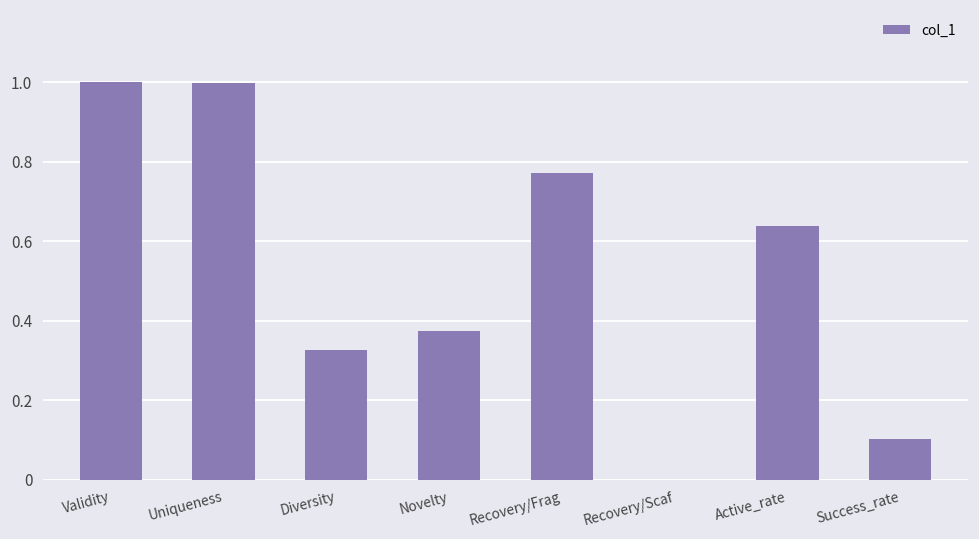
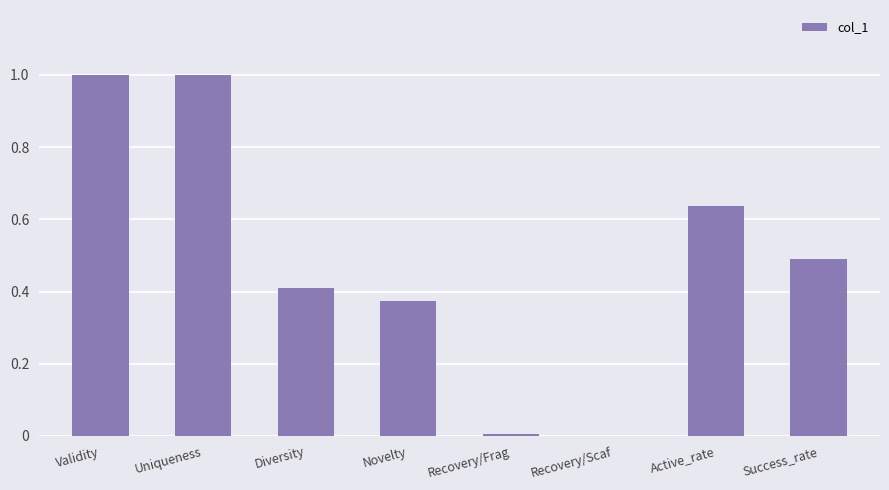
  {
    "Validity": 1.00,
    "Uniqueness": 1.00,
-   "Diversity": 0.33,
+   "Diversity": 0.41,
    "Novelty": 0.37,
-   "Recovery/Frag": 0.77,
+   "Recovery/Frag": 0.01,
    "Recovery/Scaf": 0.00,
    "Active_rate": 0.64,
-   "Success_rate": 0.10
+   "Success_rate": 0.49
  }
